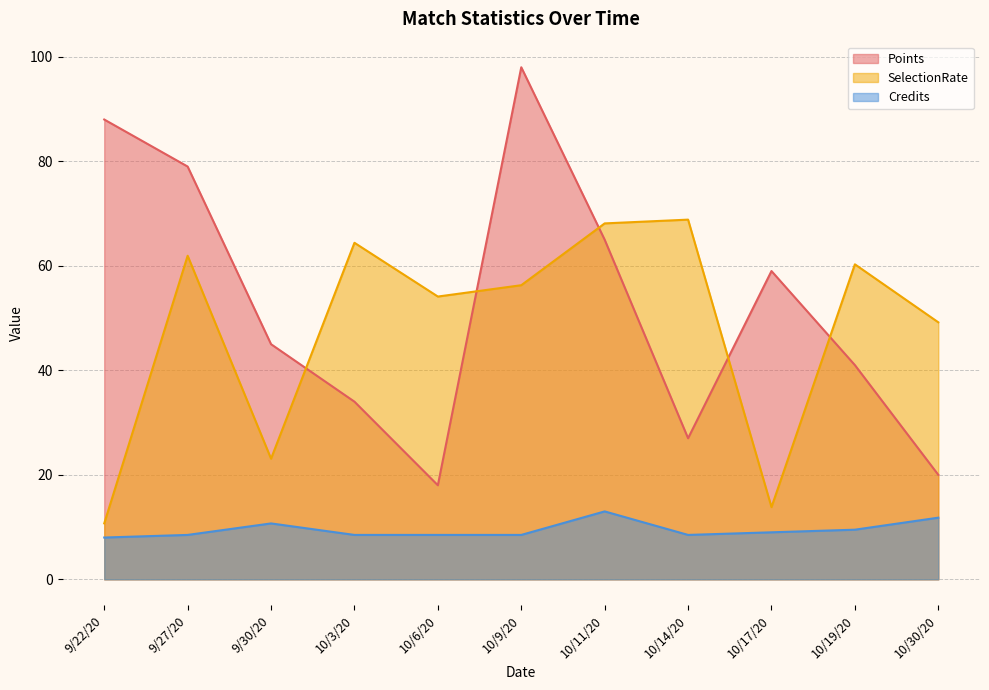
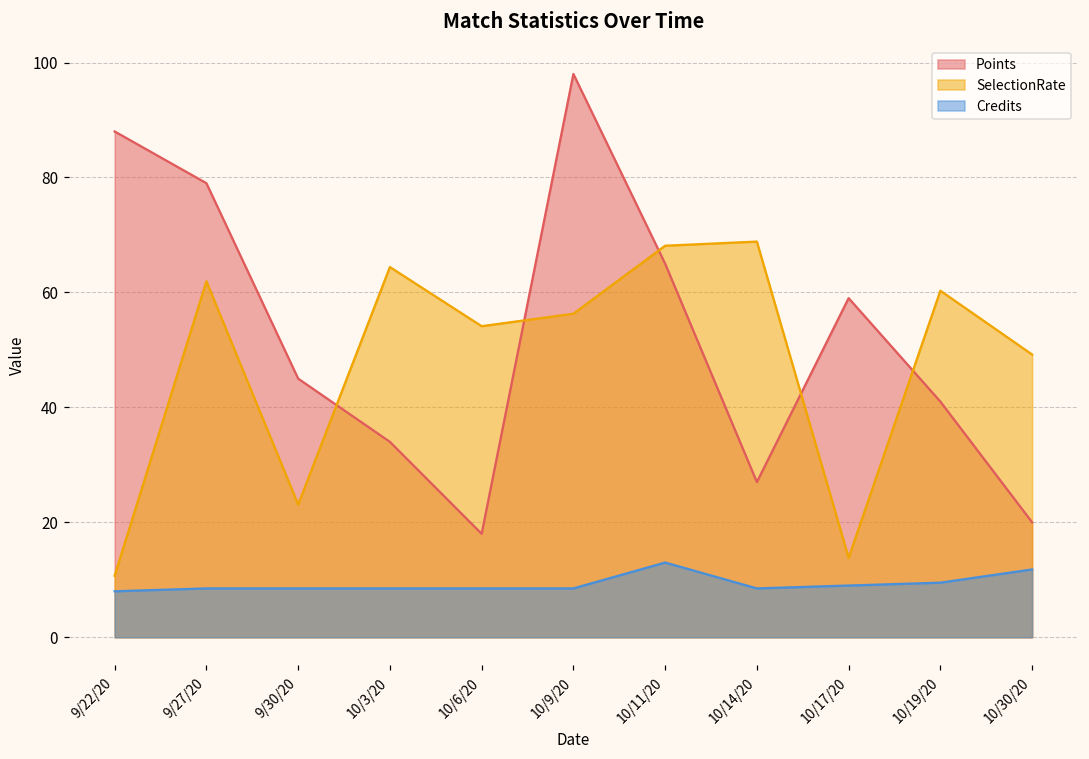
  {
    "Points": {
      "9/22/20": 88,
      "9/27/20": 79,
      "9/30/20": 45,
      "10/3/20": 34,
      "10/6/20": 18,
      "10/9/20": 98,
      "10/11/20": 65,
      "10/14/20": 27,
      "10/17/20": 59,
      "10/19/20": 41,
      "10/30/20": 20
    },
    "SelectionRate": {
      "9/22/20": 11,
      "9/27/20": 62,
      "9/30/20": 23,
      "10/3/20": 64,
      "10/6/20": 54,
      "10/9/20": 56,
      "10/11/20": 68,
      "10/14/20": 69,
      "10/17/20": 14,
      "10/19/20": 60,
      "10/30/20": 49
    },
    "Credits": {
      "9/22/20": 8,
      "9/27/20": 9,
-     "9/30/20": 11,
+     "9/30/20": 9,
      "10/3/20": 9,
      "10/6/20": 9,
      "10/9/20": 9,
      "10/11/20": 13,
      "10/14/20": 9,
      "10/17/20": 9,
      "10/19/20": 10,
      "10/30/20": 12
    }
  }
